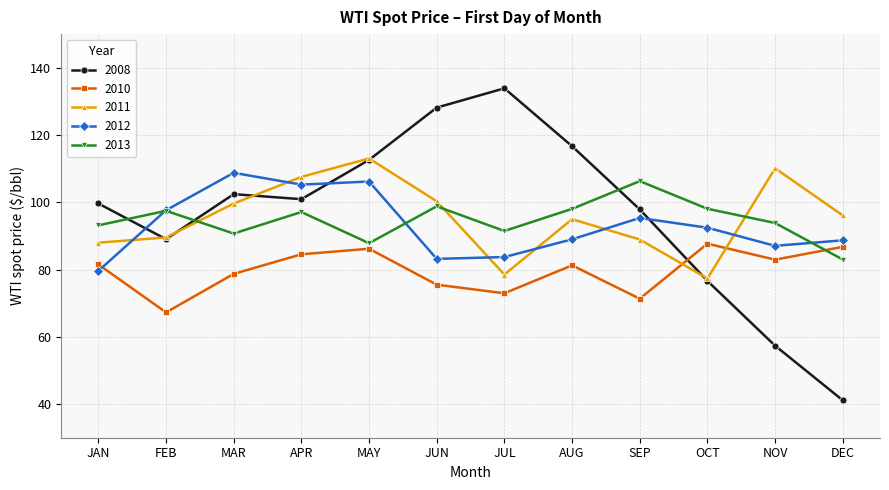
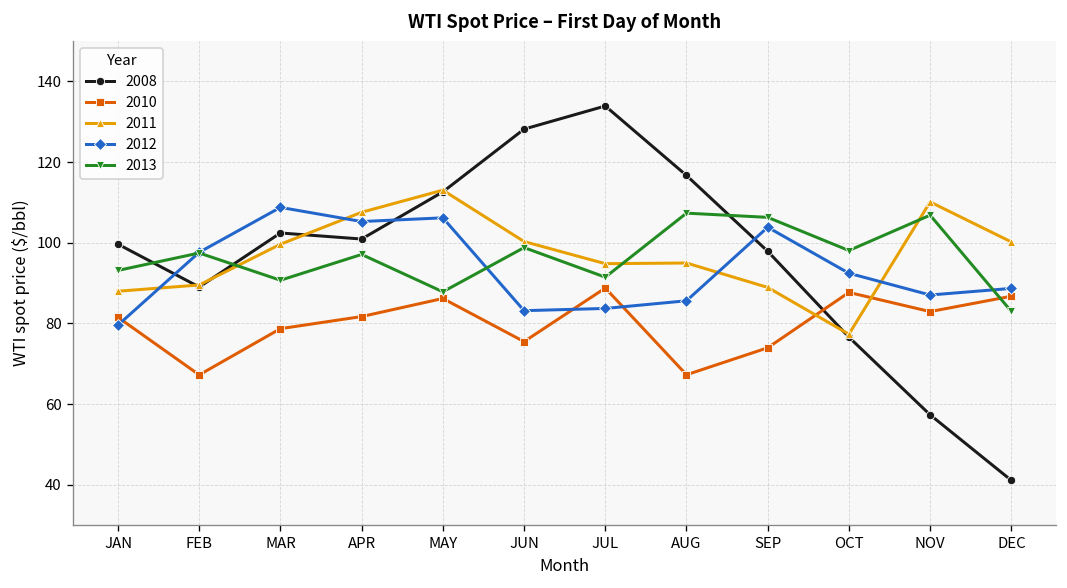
  {
    "2008": {
      "JAN": 100,
      "MAR": 102,
      "APR": 101,
      "JUN": 128,
      "JUL": 134,
      "AUG": 117,
      "SEP": 98,
      "NOV": 57,
      "DEC": 41
    },
    "2010": {
      "JAN": 82,
      "FEB": 67,
      "MAR": 79,
-     "APR": 85,
+     "APR": 82,
      "MAY": 86,
      "JUN": 76,
-     "JUL": 73,
-     "AUG": 81,
-     "SEP": 71,
+     "JUL": 89,
+     "AUG": 67,
+     "SEP": 74,
      "OCT": 88,
      "NOV": 83,
      "DEC": 87
    },
    "2011": {
      "JAN": 88,
      "MAR": 100,
      "APR": 108,
      "JUN": 100,
-     "JUL": 79,
+     "JUL": 95,
      "AUG": 95,
      "SEP": 89,
      "NOV": 110,
-     "DEC": 96
+     "DEC": 100
    },
    "2012": {
      "JAN": 80,
      "MAR": 109,
      "APR": 105,
      "MAY": 106,
      "JUN": 83,
      "JUL": 84,
-     "AUG": 89,
-     "SEP": 95,
+     "AUG": 86,
+     "SEP": 104,
      "OCT": 92,
      "NOV": 87,
      "DEC": 89
    },
    "2013": {
      "JAN": 93,
      "MAR": 91,
      "APR": 97,
      "MAY": 88,
      "JUN": 99,
      "JUL": 91,
-     "AUG": 98,
+     "AUG": 107,
      "SEP": 106,
      "OCT": 98,
-     "NOV": 94,
+     "NOV": 107,
      "DEC": 83
    }
  }
